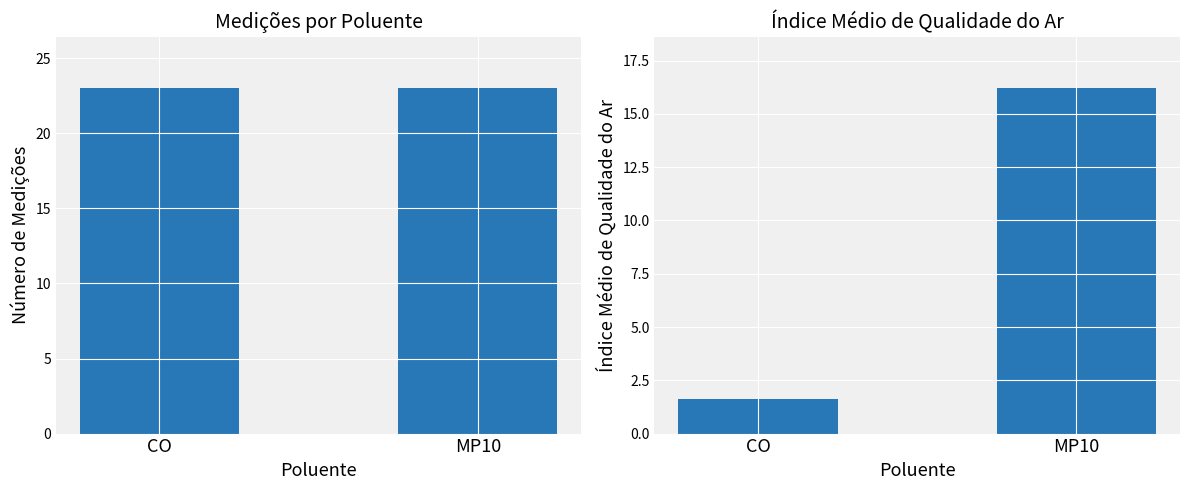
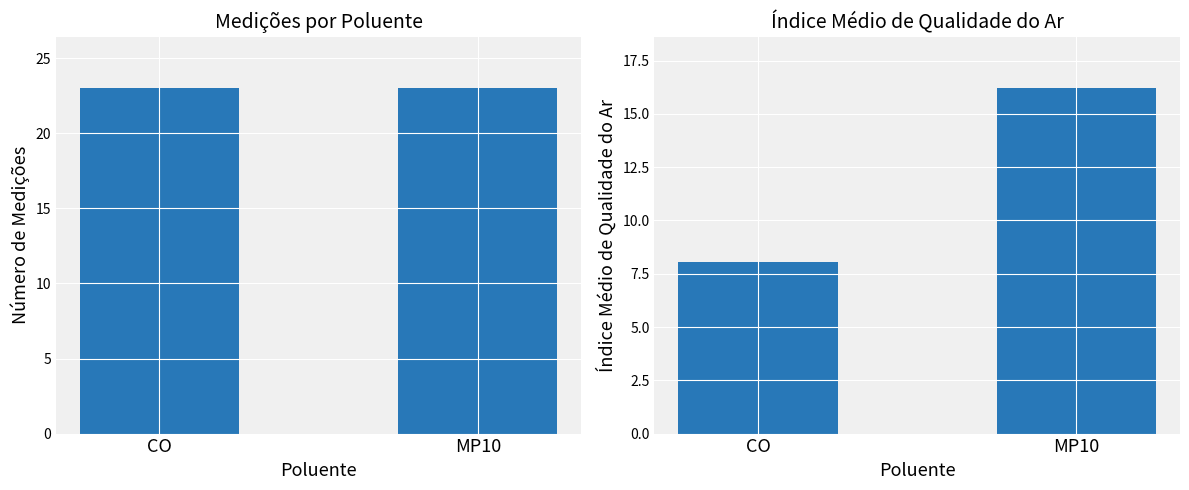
  {
    "Medições por Poluente": {
      "CO": 23.0,
      "MP10": 23.0
    },
    "Índice Médio de Qualidade do Ar": {
-     "CO": 1.6,
+     "CO": 8.1,
      "MP10": 16.2
    }
  }
